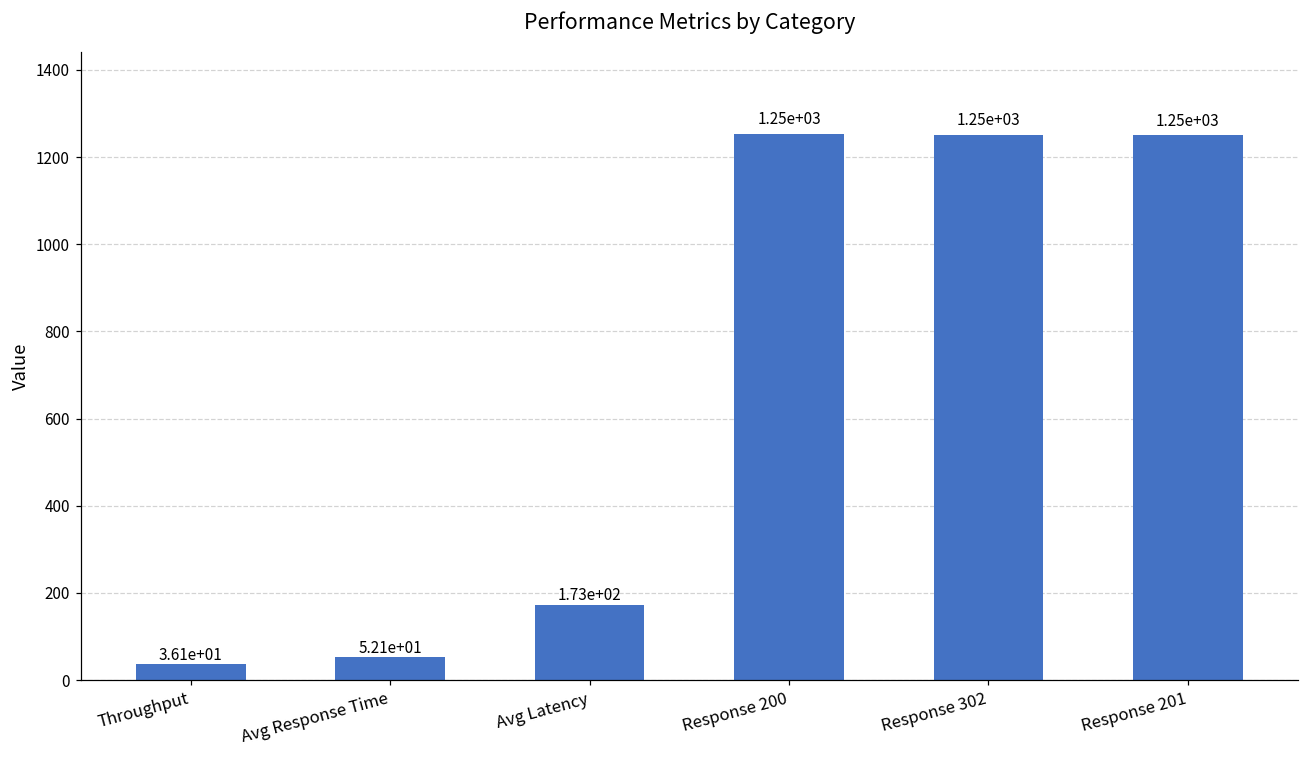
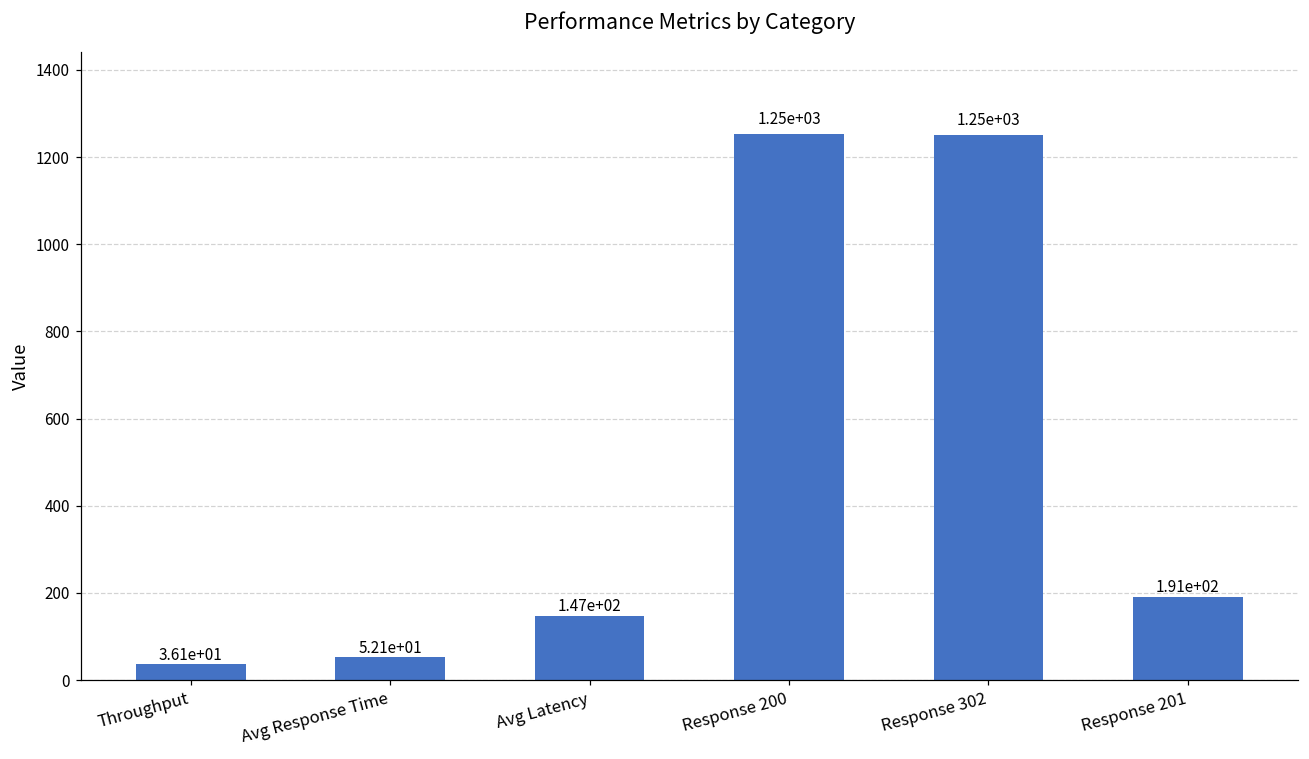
  {
    "Throughput": "3.61e+01",
    "Avg Response Time": "5.21e+01",
-   "Avg Latency": "1.73e+02",
-   "Response 201": "1.25e+03"
+   "Avg Latency": "1.47e+02",
+   "Response 201": "1.91e+02"
  }
